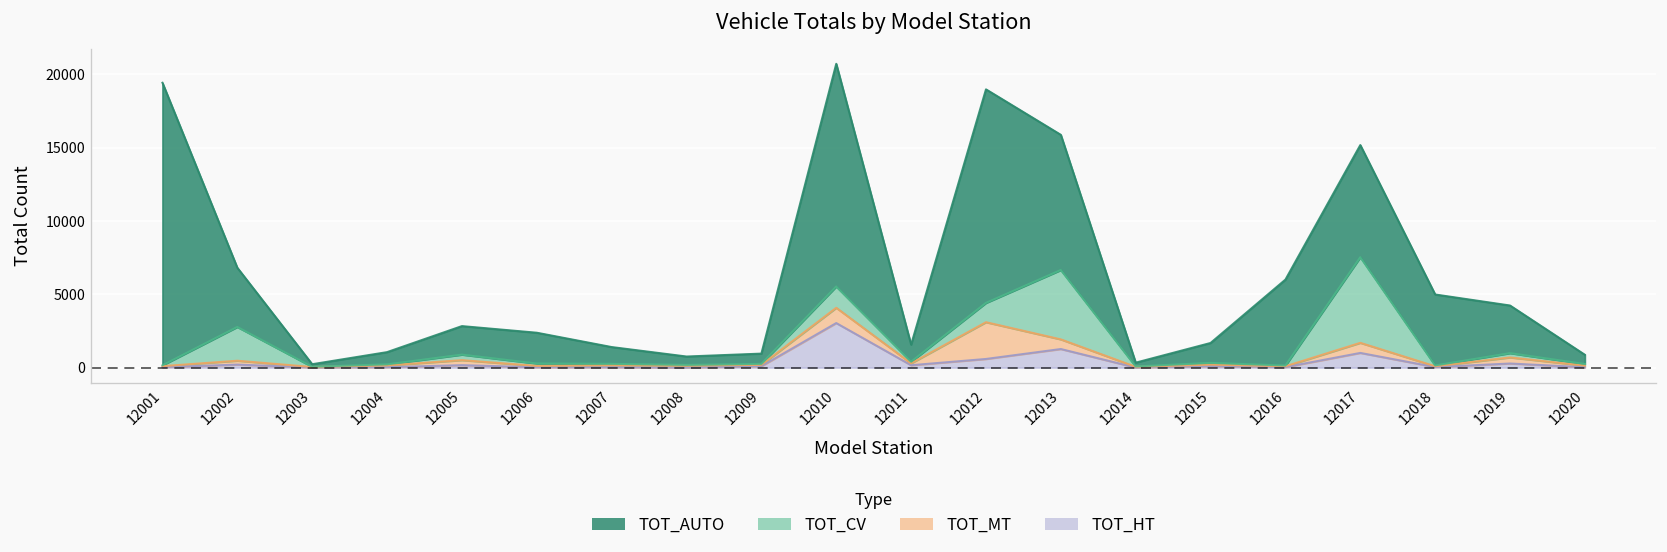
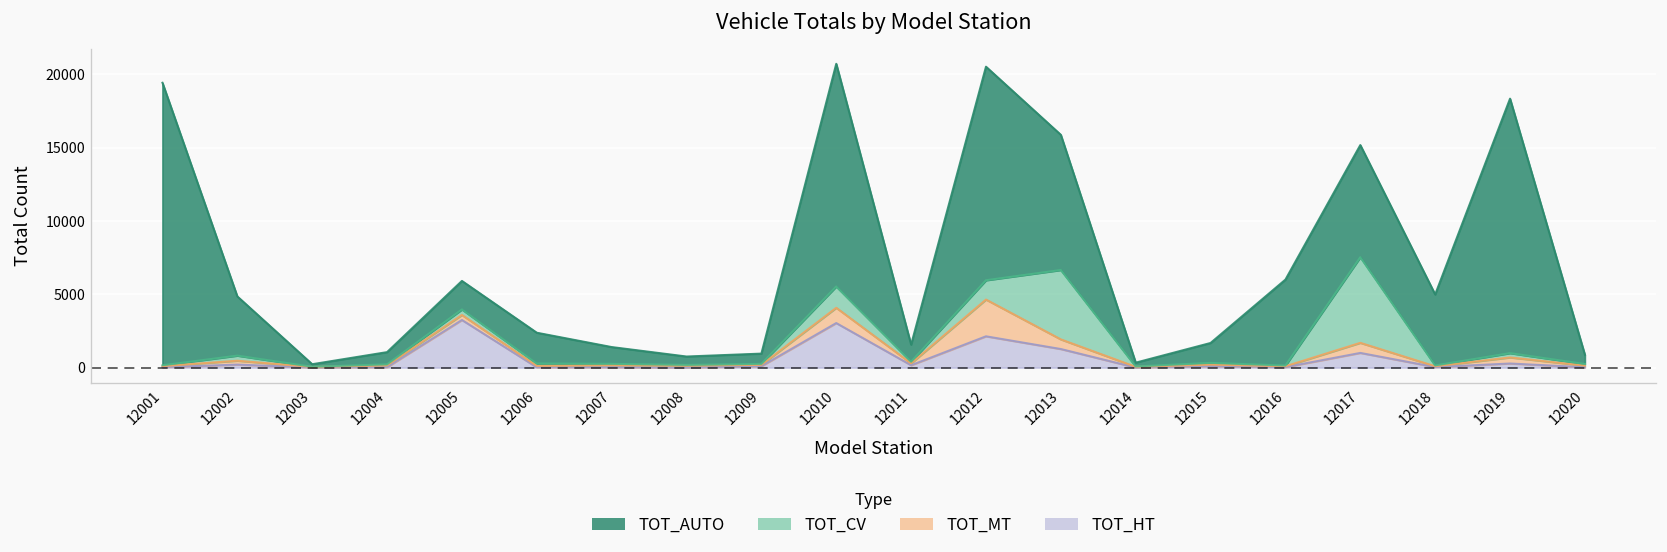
  {
    "TOT_HT": {
      "12002": 200,
-     "12005": 200,
+     "12005": 3200,
      "12010": 3000,
-     "12012": 600,
+     "12012": 2100,
      "12013": 1300,
      "12017": 1000,
      "12019": 300
    },
    "TOT_MT": {
      "12002": 300,
      "12005": 300,
      "12010": 1000,
      "12012": 2500,
      "12013": 700,
      "12017": 700,
      "12019": 400
    },
    "TOT_CV": {
-     "12002": 2300,
+     "12002": 300,
      "12005": 400,
      "12010": 1500,
      "12012": 1300,
      "12013": 4700,
      "12017": 5800,
      "12019": 300
    },
    "TOT_AUTO": {
      "12001": 19300,
      "12002": 4000,
      "12004": 800,
      "12005": 1900,
      "12006": 2100,
      "12007": 1100,
      "12008": 600,
      "12009": 700,
      "12010": 15200,
      "12011": 1200,
      "12012": 14600,
      "12013": 9200,
      "12014": 300,
      "12015": 1400,
      "12016": 5900,
      "12017": 7600,
      "12018": 4800,
-     "12019": 3200,
+     "12019": 17300,
      "12020": 600
    }
  }
